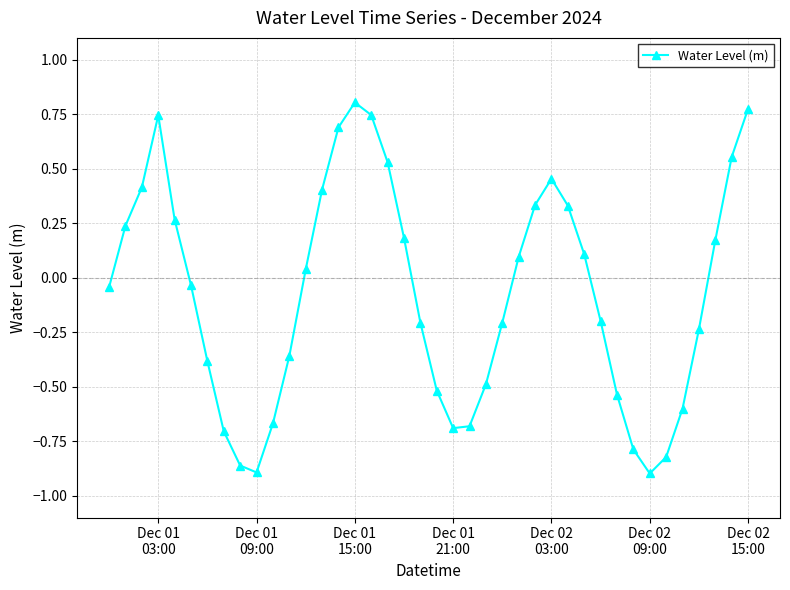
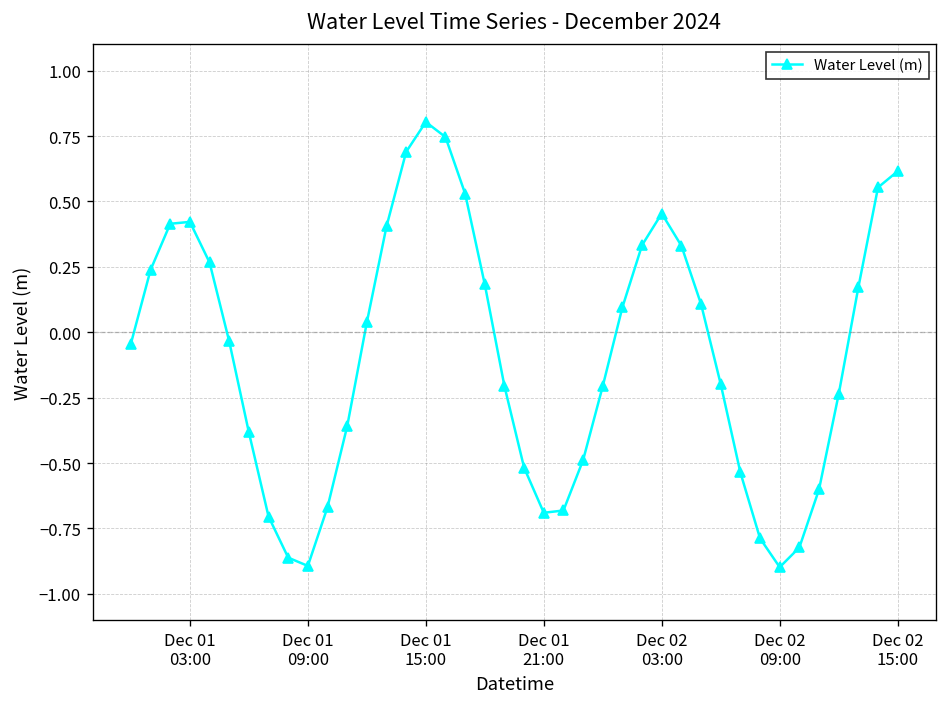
  {
-   "Dec 01 03:00": 0.74,
+   "Dec 01 03:00": 0.42,
    "Dec 01 09:00": -0.89,
    "Dec 01 15:00": 0.80,
    "Dec 01 21:00": -0.69,
    "Dec 02 03:00": 0.45,
    "Dec 02 09:00": -0.90,
-   "Dec 02 15:00": 0.77
+   "Dec 02 15:00": 0.62
  }
